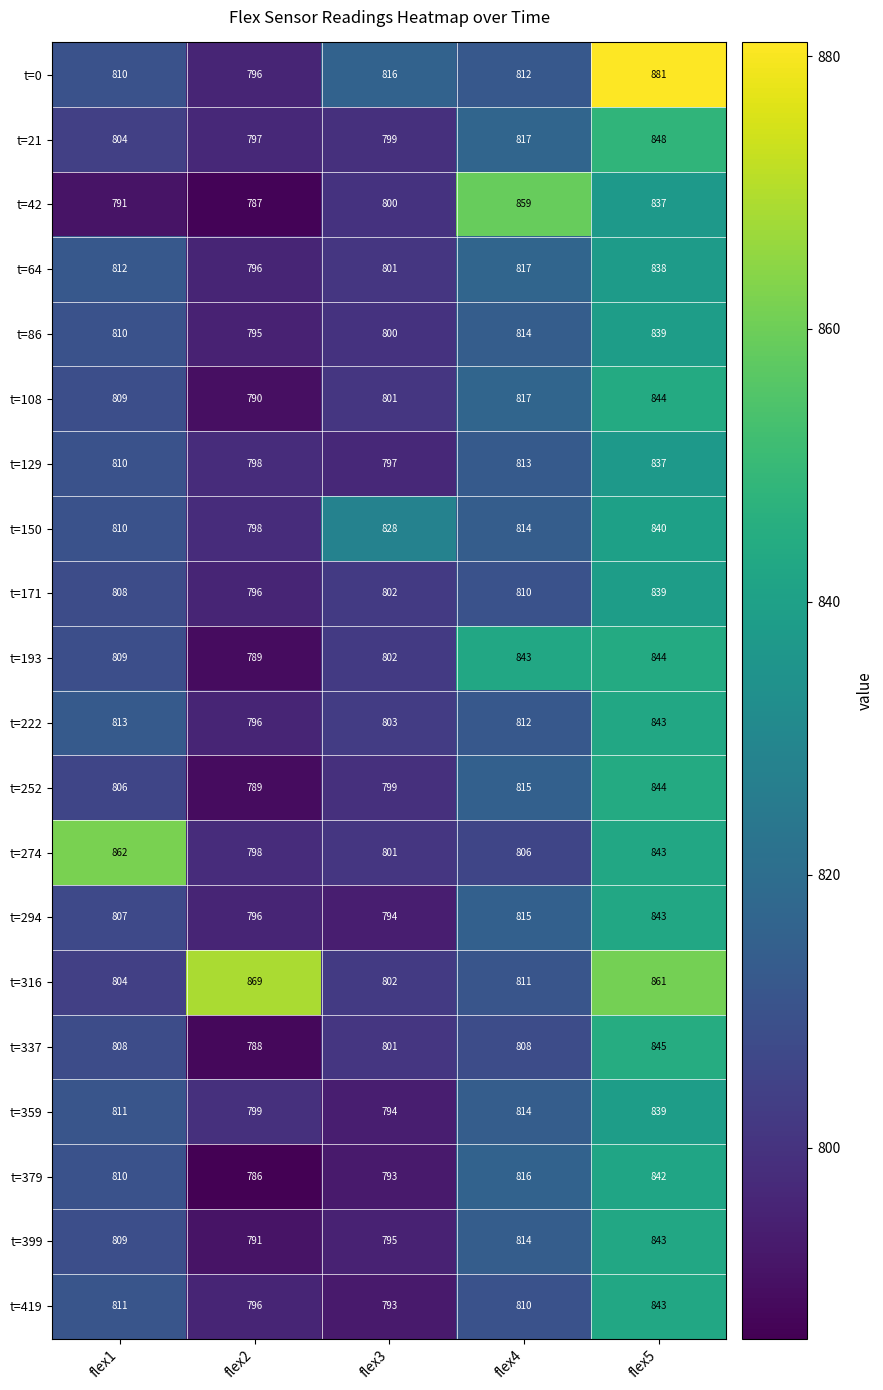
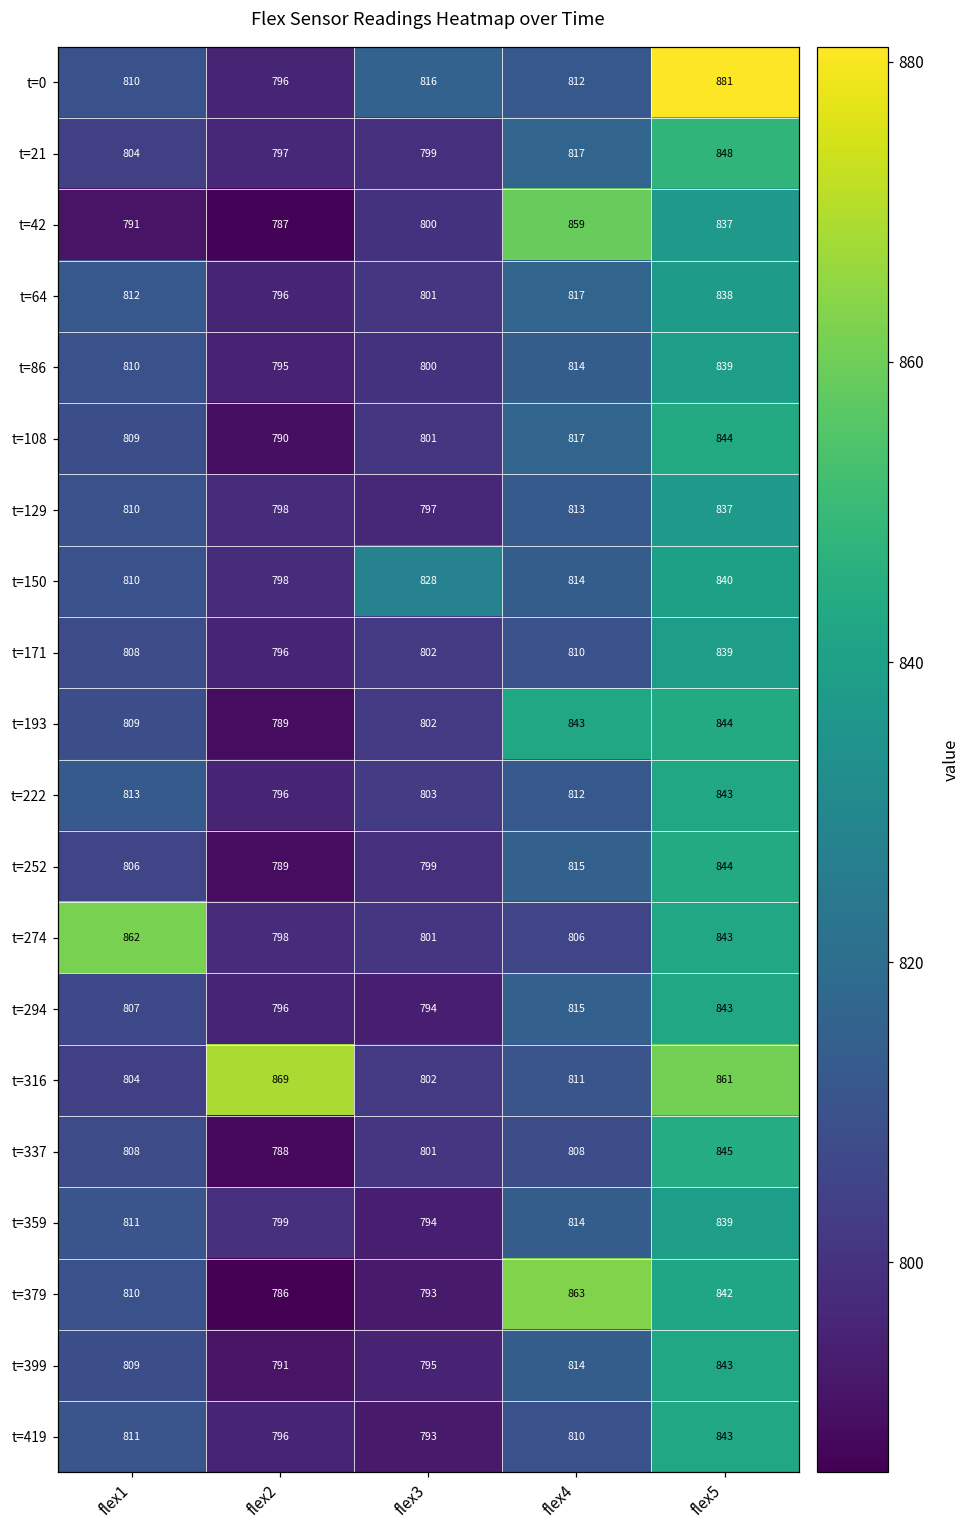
  {
    "t=0": {
      "flex1": 810,
      "flex2": 796,
      "flex3": 816,
      "flex4": 812,
      "flex5": 881
    },
    "t=21": {
      "flex1": 804,
      "flex2": 797,
      "flex3": 799,
      "flex4": 817,
      "flex5": 848
    },
    "t=42": {
      "flex1": 791,
      "flex2": 787,
      "flex3": 800,
      "flex4": 859,
      "flex5": 837
    },
    "t=64": {
      "flex1": 812,
      "flex2": 796,
      "flex3": 801,
      "flex4": 817,
      "flex5": 838
    },
    "t=86": {
      "flex1": 810,
      "flex2": 795,
      "flex3": 800,
      "flex4": 814,
      "flex5": 839
    },
    "t=108": {
      "flex1": 809,
      "flex2": 790,
      "flex3": 801,
      "flex4": 817,
      "flex5": 844
    },
    "t=129": {
      "flex1": 810,
      "flex2": 798,
      "flex3": 797,
      "flex4": 813,
      "flex5": 837
    },
    "t=150": {
      "flex1": 810,
      "flex2": 798,
      "flex3": 828,
      "flex4": 814,
      "flex5": 840
    },
    "t=171": {
      "flex1": 808,
      "flex2": 796,
      "flex3": 802,
      "flex4": 810,
      "flex5": 839
    },
    "t=193": {
      "flex1": 809,
      "flex2": 789,
      "flex3": 802,
      "flex4": 843,
      "flex5": 844
    },
    "t=222": {
      "flex1": 813,
      "flex2": 796,
      "flex3": 803,
      "flex4": 812,
      "flex5": 843
    },
    "t=252": {
      "flex1": 806,
      "flex2": 789,
      "flex3": 799,
      "flex4": 815,
      "flex5": 844
    },
    "t=274": {
      "flex1": 862,
      "flex2": 798,
      "flex3": 801,
      "flex4": 806,
      "flex5": 843
    },
    "t=294": {
      "flex1": 807,
      "flex2": 796,
      "flex3": 794,
      "flex4": 815,
      "flex5": 843
    },
    "t=316": {
      "flex1": 804,
      "flex2": 869,
      "flex3": 802,
      "flex4": 811,
      "flex5": 861
    },
    "t=337": {
      "flex1": 808,
      "flex2": 788,
      "flex3": 801,
      "flex4": 808,
      "flex5": 845
    },
    "t=359": {
      "flex1": 811,
      "flex2": 799,
      "flex3": 794,
      "flex4": 814,
      "flex5": 839
    },
    "t=379": {
      "flex1": 810,
      "flex2": 786,
      "flex3": 793,
-     "flex4": 816,
+     "flex4": 863,
      "flex5": 842
    },
    "t=399": {
      "flex1": 809,
      "flex2": 791,
      "flex3": 795,
      "flex4": 814,
      "flex5": 843
    },
    "t=419": {
      "flex1": 811,
      "flex2": 796,
      "flex3": 793,
      "flex4": 810,
      "flex5": 843
    }
  }
